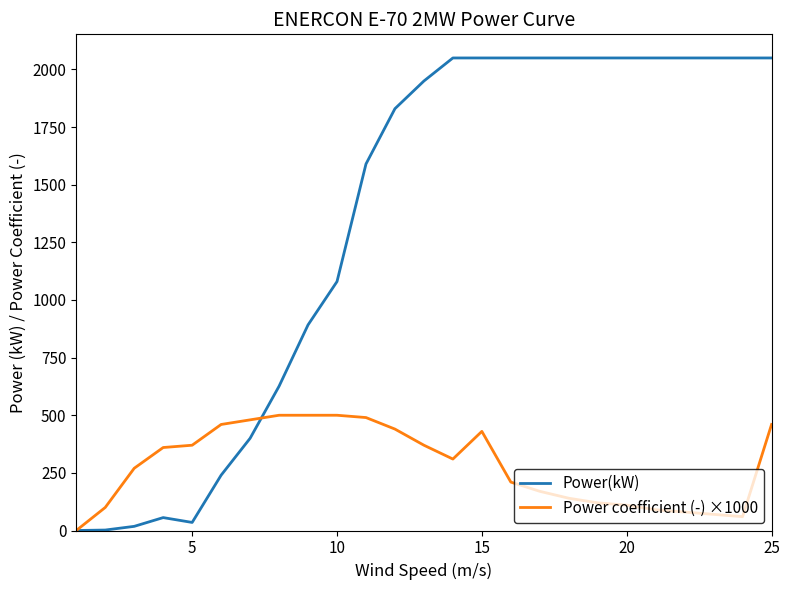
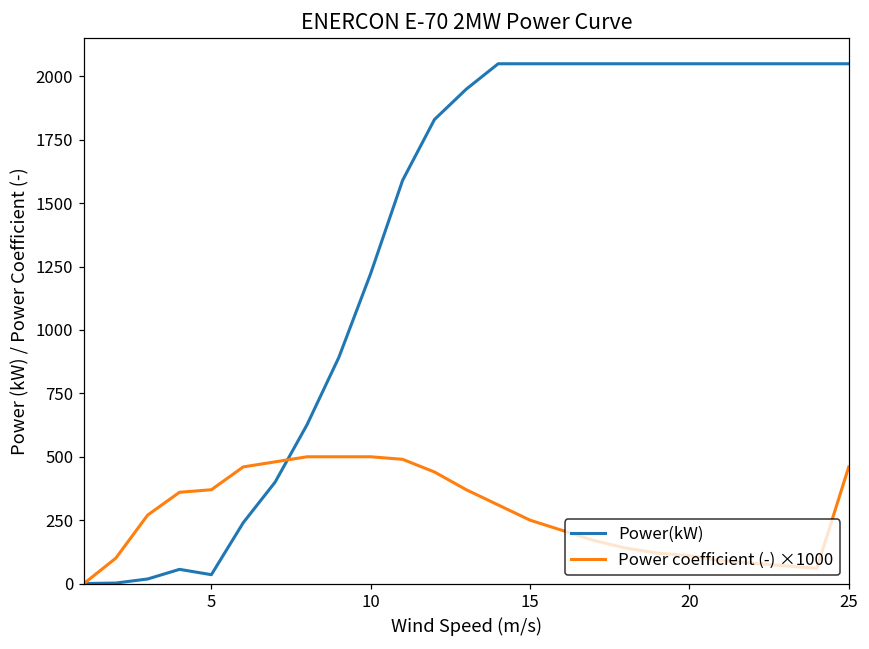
  {
    "Power(kW)": {
      "5": 40,
-     "10": 1080,
+     "10": 1220,
      "15": 2050,
      "20": 2050,
      "25": 2050
    },
    "Power coefficient (-) ×1000": {
      "5": 370,
      "10": 500,
-     "15": 430,
+     "15": 250,
      "25": 460
    }
  }
